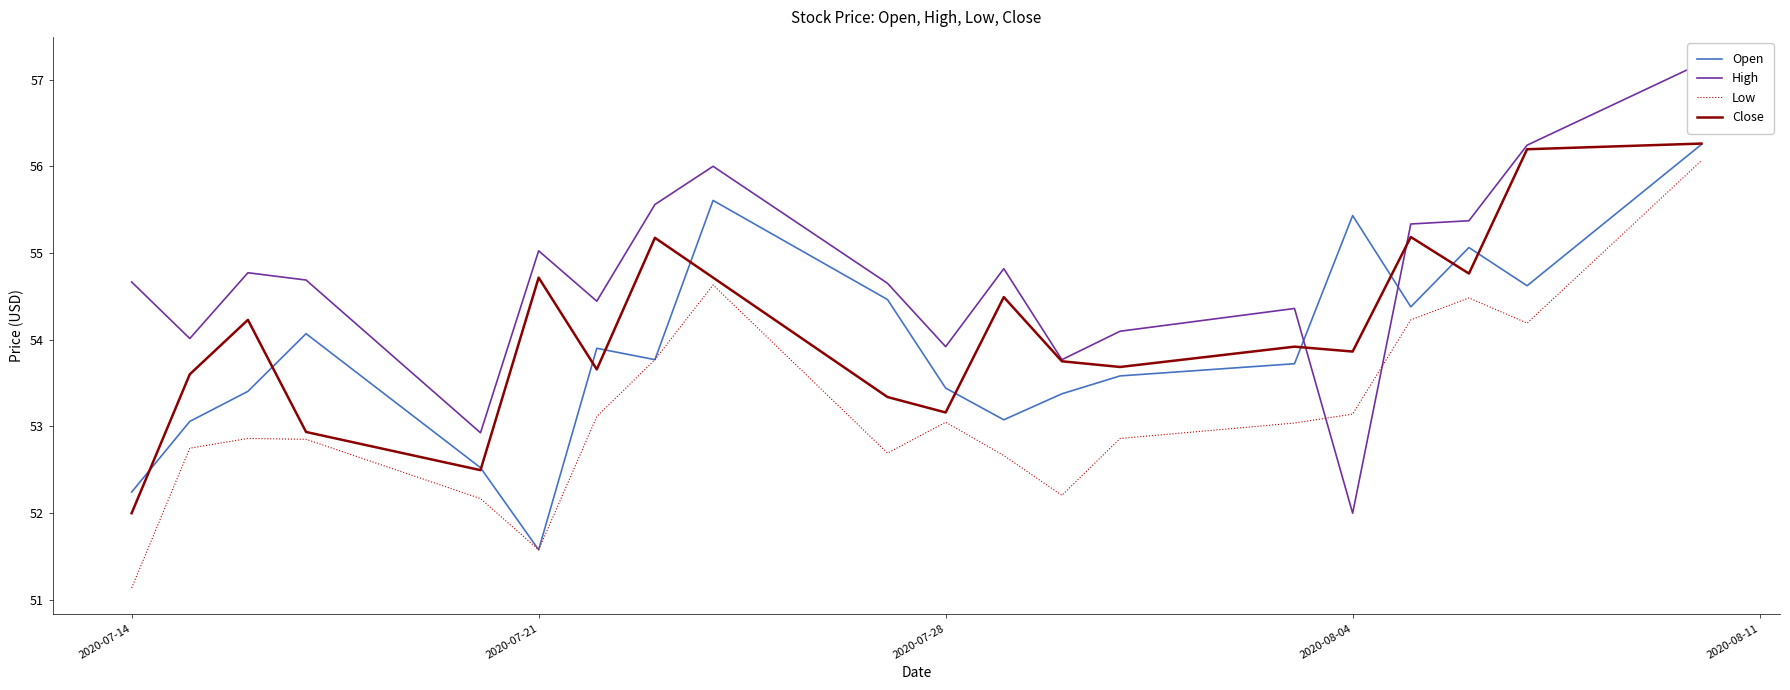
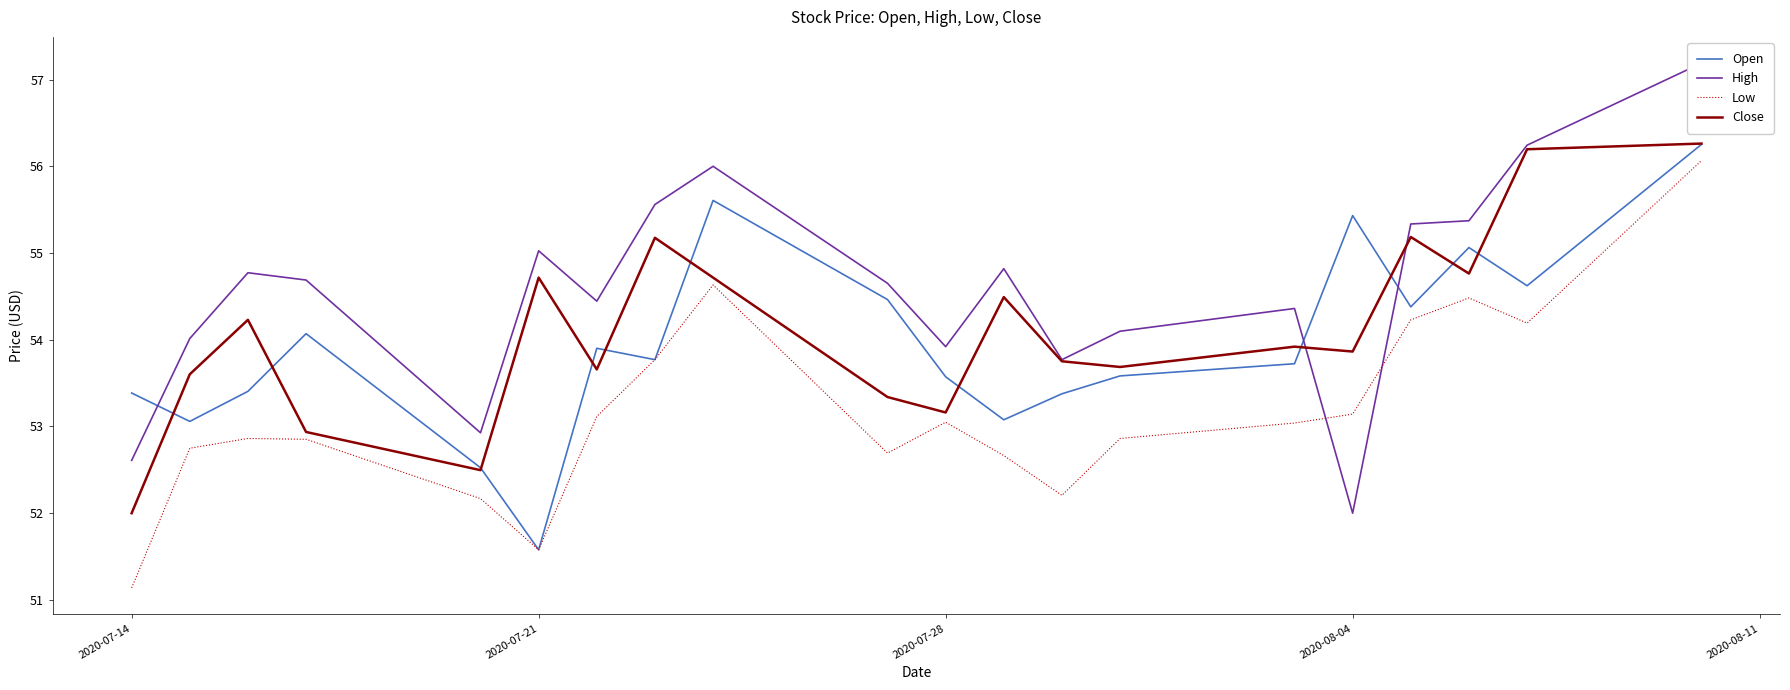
  {
    "Open": {
-     "2020-07-14": 52.2,
-     "2020-07-28": 53.4,
+     "2020-07-14": 53.4,
+     "2020-07-28": 53.6,
      "2020-08-04": 55.4
    },
    "High": {
-     "2020-07-14": 54.7,
+     "2020-07-14": 52.6,
      "2020-07-21": 55.0,
      "2020-07-28": 53.9,
      "2020-08-04": 52.0
    }
  }
